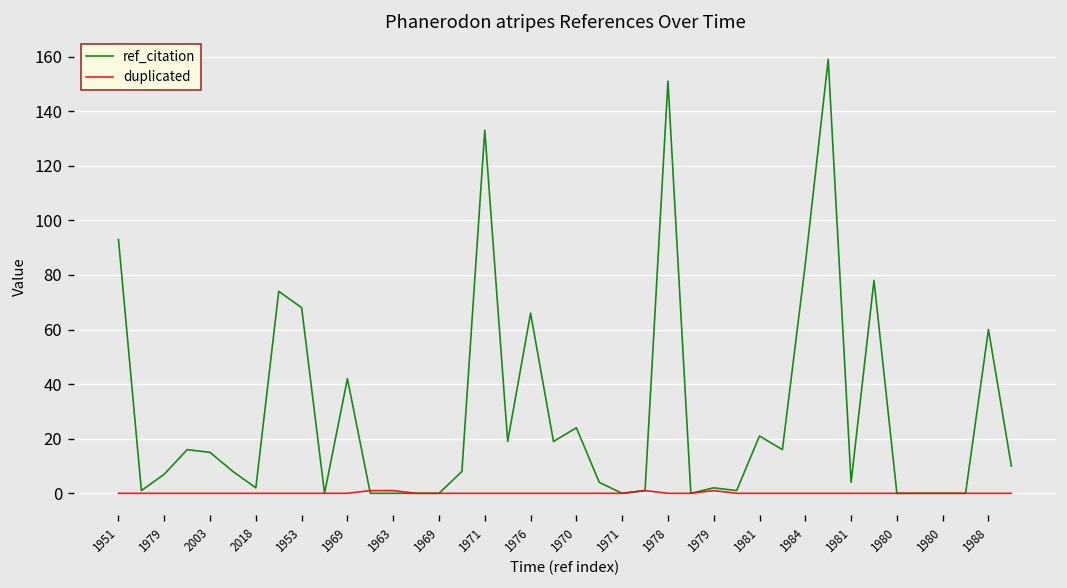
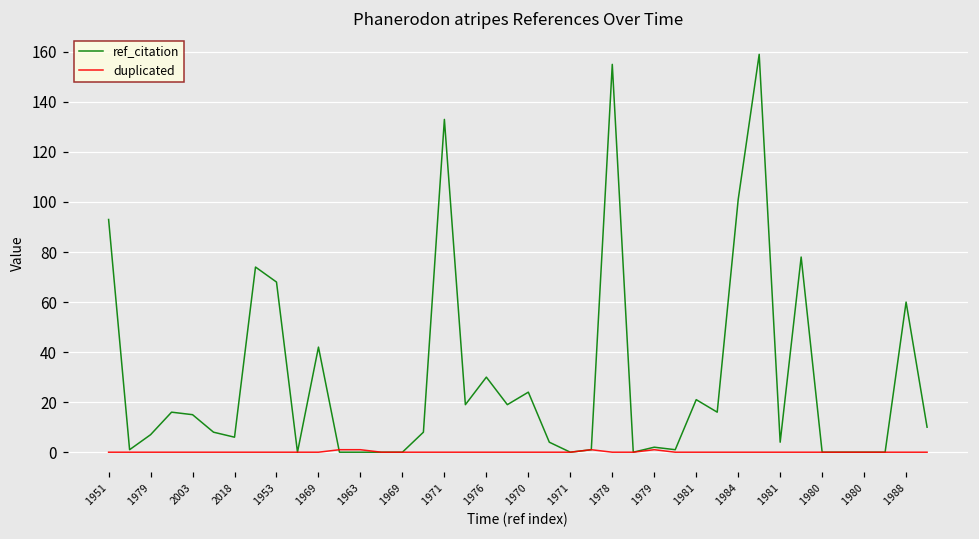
  {
    "ref_citation": {
      "1951": 93,
      "2003": 15,
-     "2018": 2,
+     "2018": 6,
      "1953": 68,
-     "1976": 66,
+     "1976": 30,
      "1970": 24,
-     "1978": 151,
-     "1984": 84,
+     "1978": 155,
+     "1984": 101,
      "1988": 60
    },
    "duplicated": {
      "1951": 0,
      "2003": 0,
      "2018": 0,
      "1953": 0,
      "1976": 0,
      "1970": 0,
      "1978": 0,
      "1984": 0,
      "1988": 0
    }
  }
